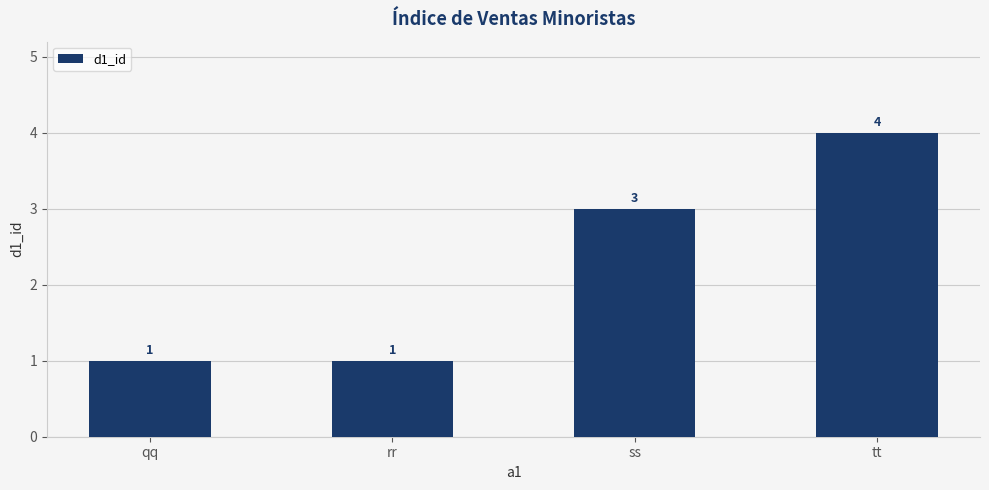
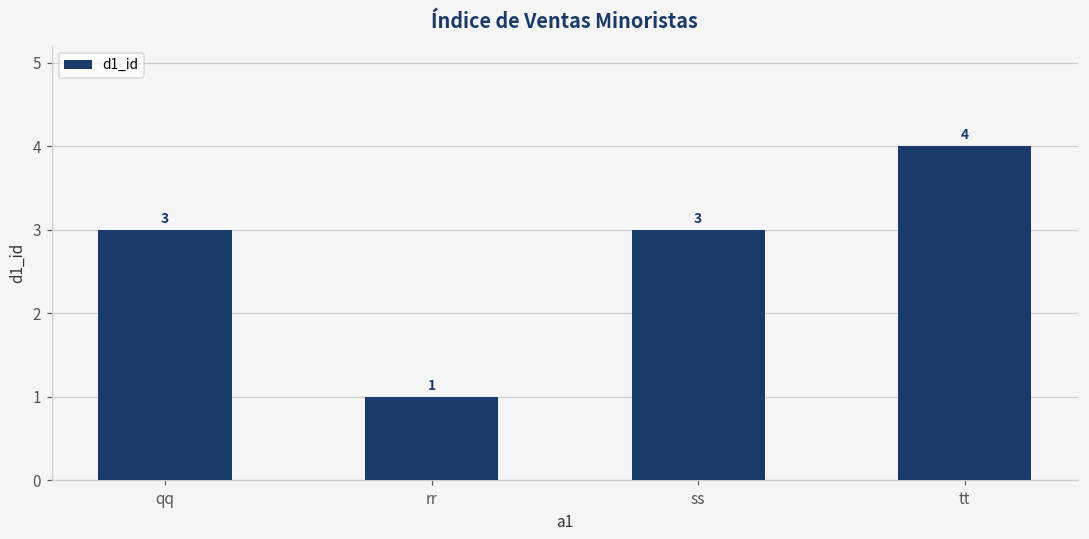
  {
-   "qq": 1,
+   "qq": 3,
    "rr": 1,
    "ss": 3,
    "tt": 4
  }
